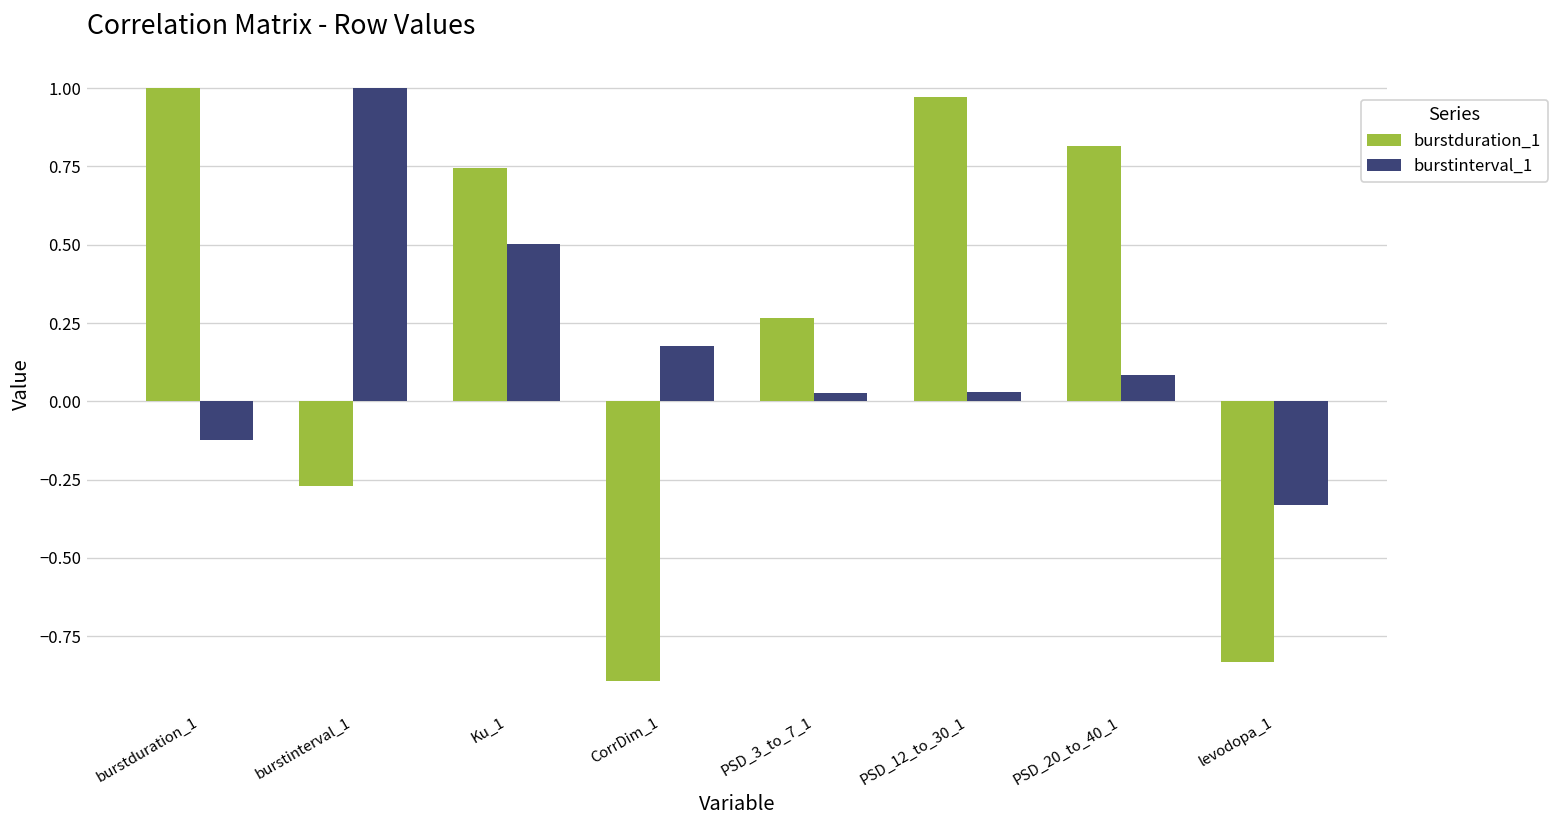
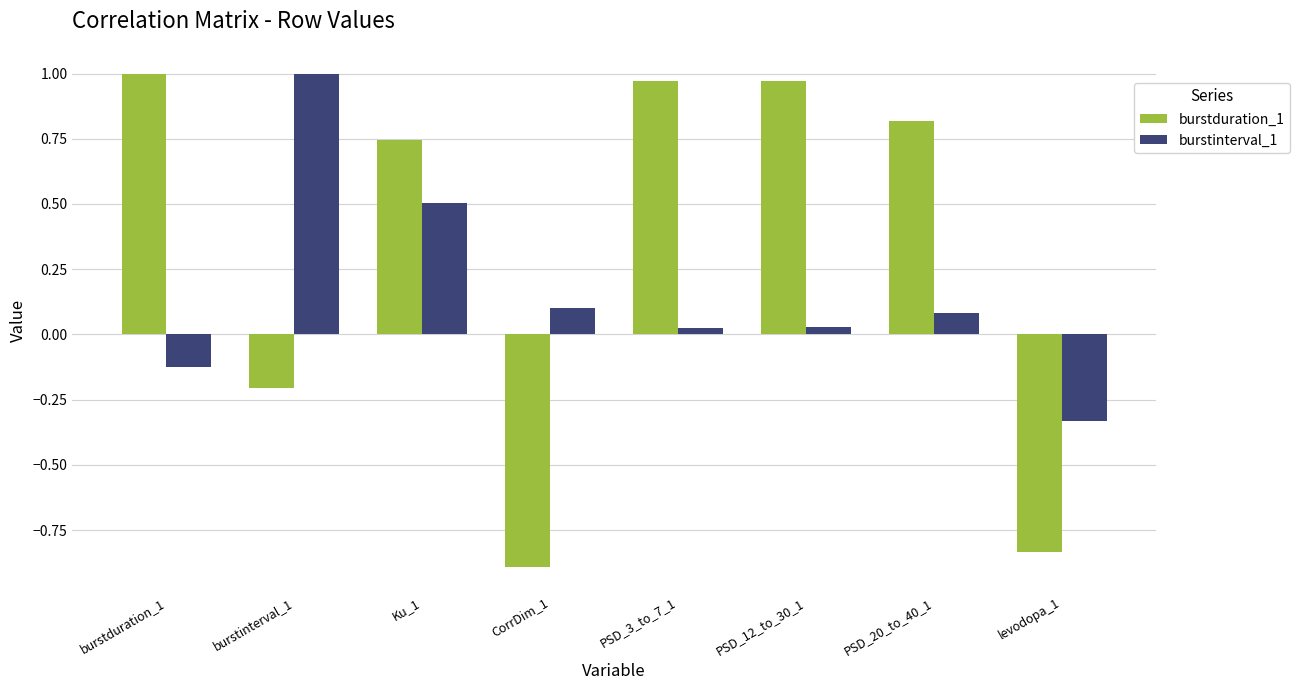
  {
    "burstduration_1": {
      "burstduration_1": 1.00,
-     "burstinterval_1": -0.27,
+     "burstinterval_1": -0.21,
      "Ku_1": 0.74,
      "CorrDim_1": -0.89,
-     "PSD_3_to_7_1": 0.26,
+     "PSD_3_to_7_1": 0.97,
      "PSD_12_to_30_1": 0.97,
      "PSD_20_to_40_1": 0.82,
      "levodopa_1": -0.83
    },
    "burstinterval_1": {
      "burstduration_1": -0.12,
      "burstinterval_1": 1.00,
      "Ku_1": 0.50,
-     "CorrDim_1": 0.18,
+     "CorrDim_1": 0.10,
      "PSD_3_to_7_1": 0.03,
      "PSD_12_to_30_1": 0.03,
      "PSD_20_to_40_1": 0.08,
      "levodopa_1": -0.33
    }
  }
